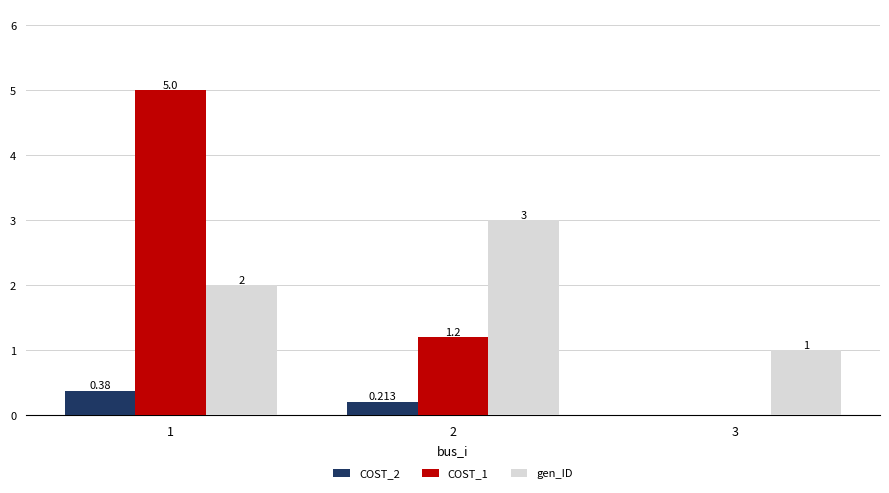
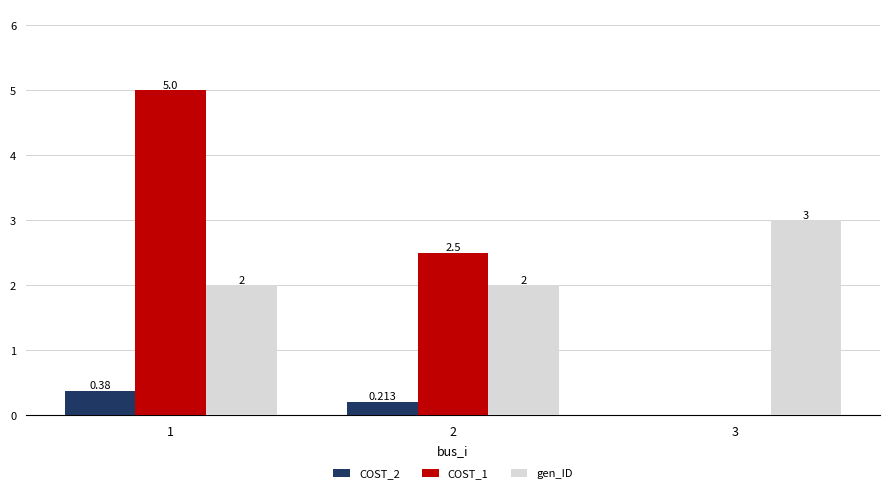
  {
    "COST_2": {
      "1": 0.38,
      "2": 0.213
    },
    "COST_1": {
      "1": 5.0,
-     "2": 1.2
+     "2": 2.5
    },
    "gen_ID": {
      "1": 2,
-     "2": 3,
-     "3": 1
+     "2": 2,
+     "3": 3
    }
  }
